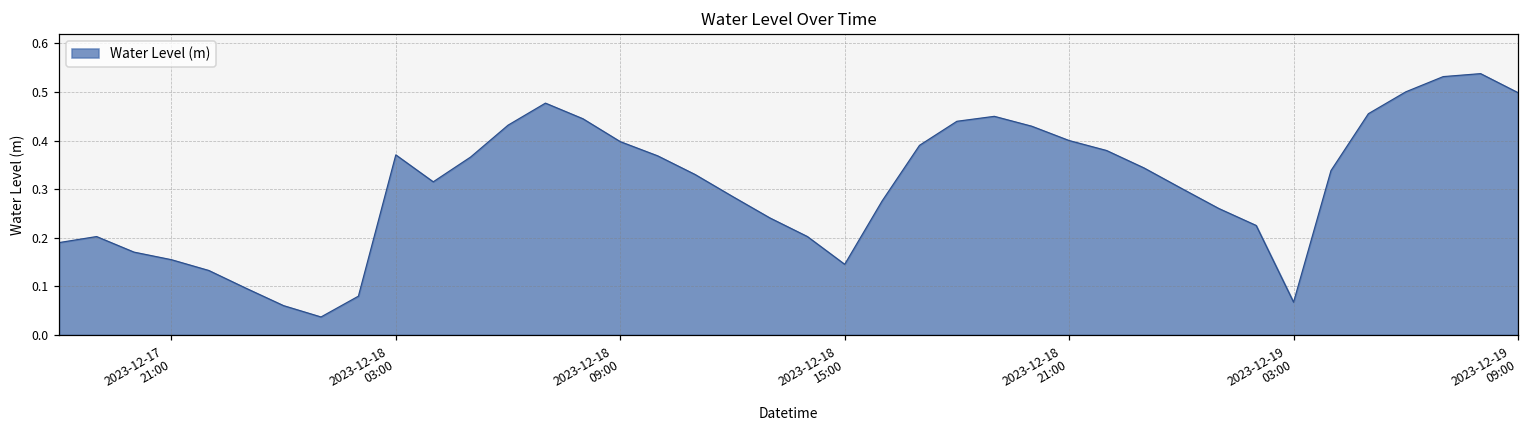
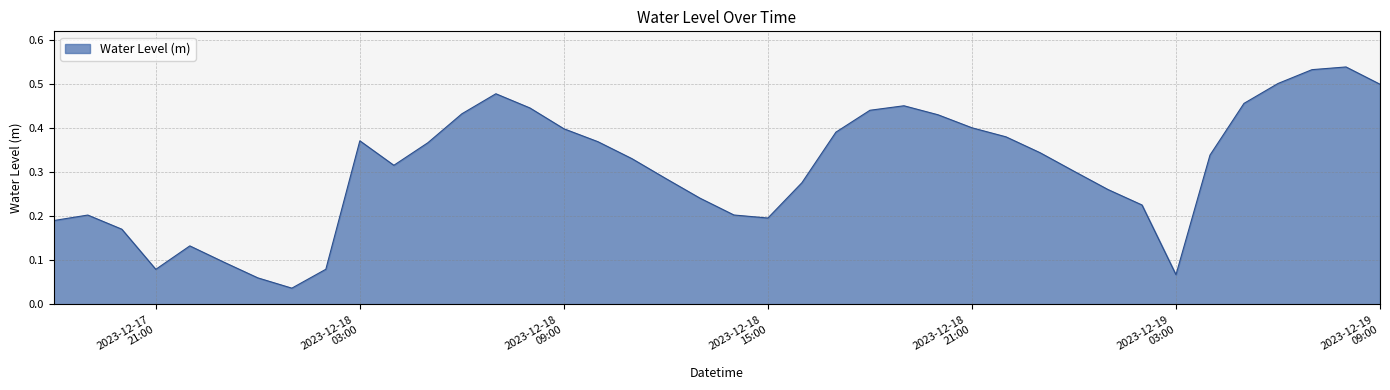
  {
-   "2023-12-17 21:00": 0.15,
+   "2023-12-17 21:00": 0.08,
    "2023-12-18 03:00": 0.37,
    "2023-12-18 09:00": 0.40,
-   "2023-12-18 15:00": 0.15,
+   "2023-12-18 15:00": 0.20,
    "2023-12-18 21:00": 0.40,
    "2023-12-19 03:00": 0.07,
    "2023-12-19 09:00": 0.50
  }
